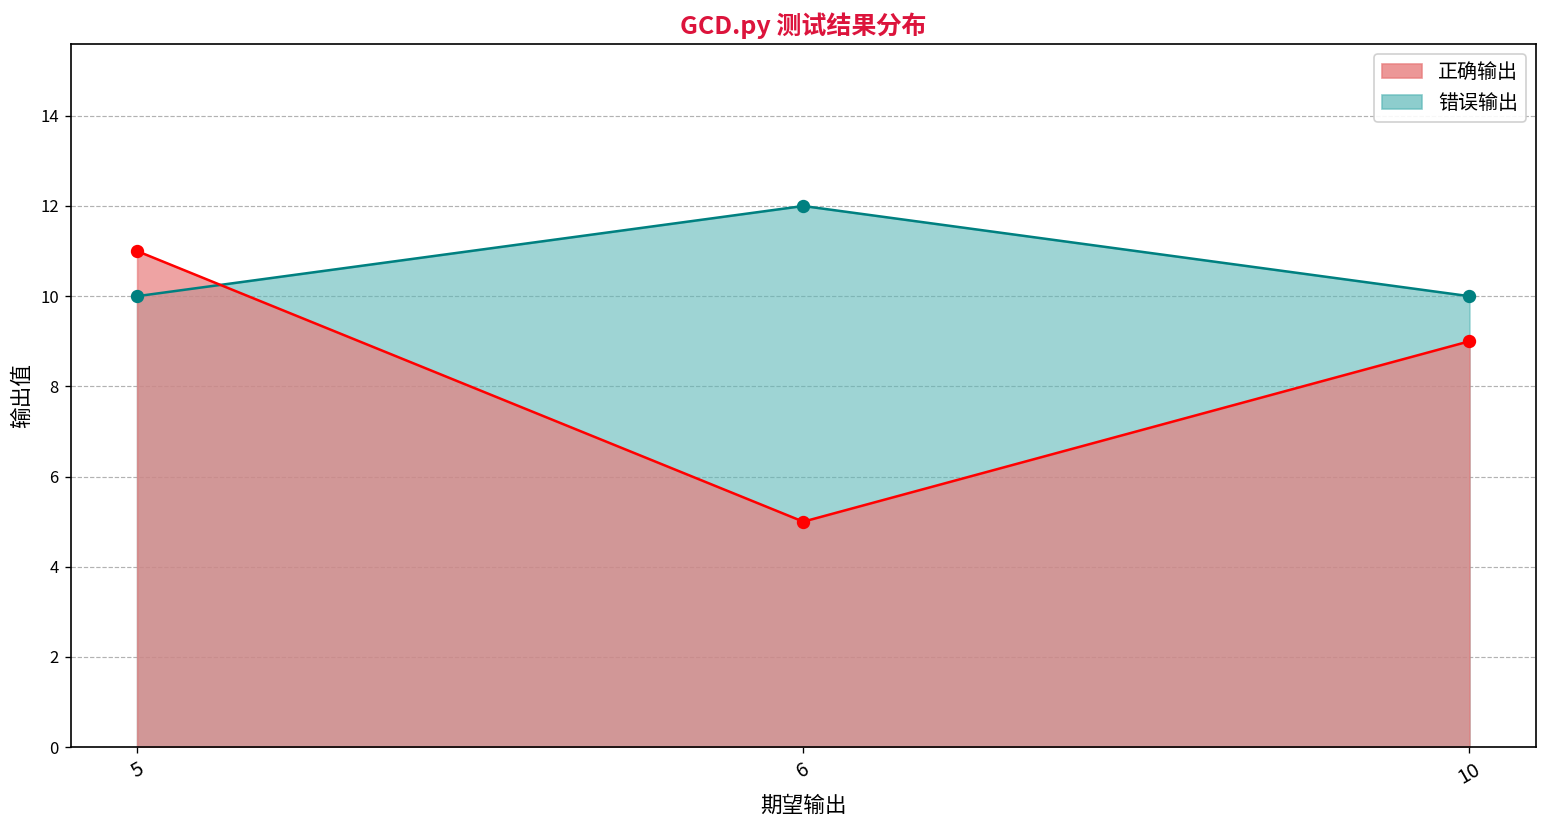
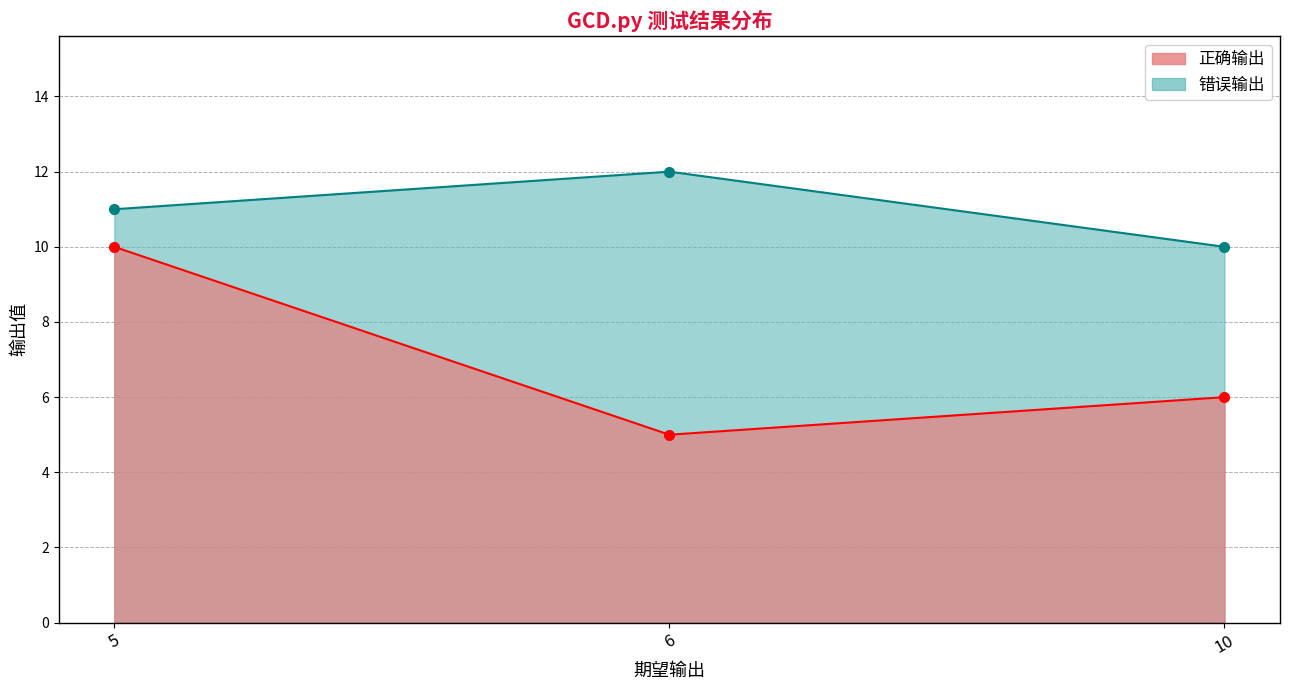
  {
    "错误输出": {
-     "5": 10,
+     "5": 11,
      "6": 12,
      "10": 10
    },
    "正确输出": {
-     "5": 11,
+     "5": 10,
      "6": 5,
-     "10": 9
+     "10": 6
    }
  }
